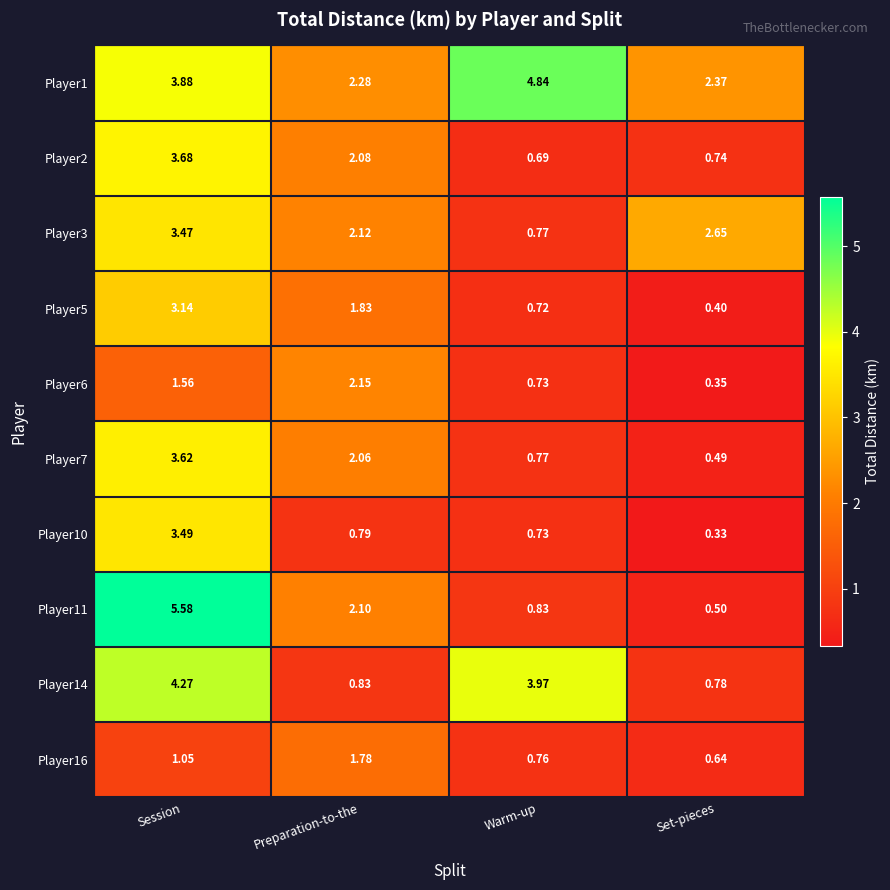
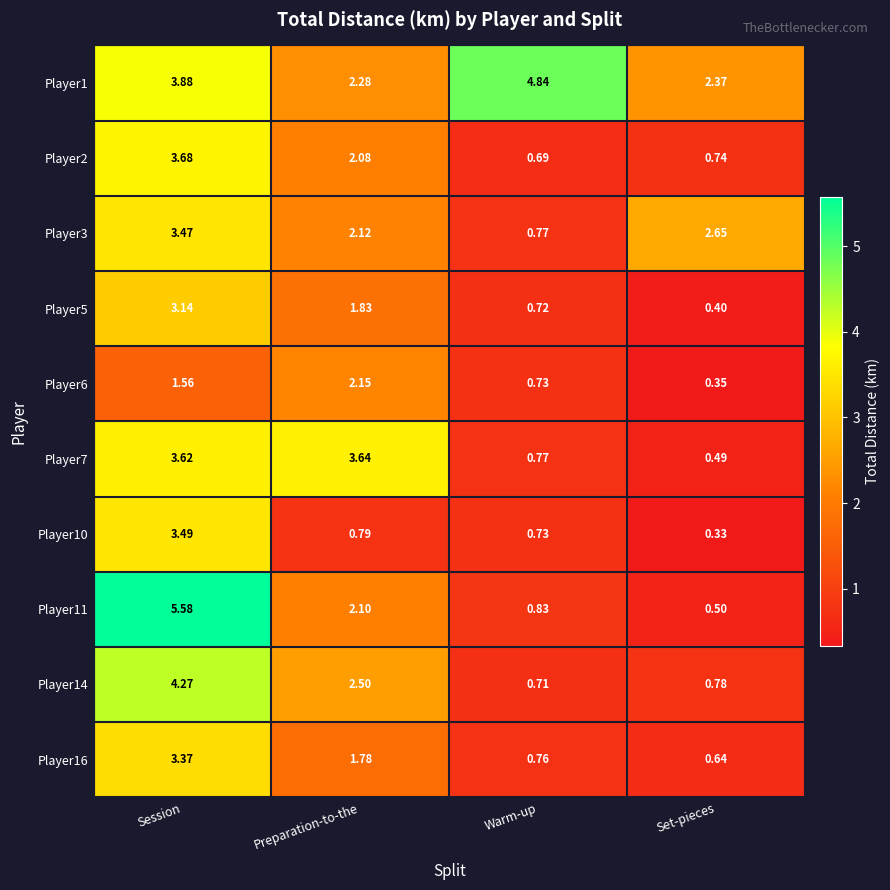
  {
    "Player1": {
      "Session": 3.88,
      "Preparation-to-the": 2.28,
      "Warm-up": 4.84,
      "Set-pieces": 2.37
    },
    "Player2": {
      "Session": 3.68,
      "Preparation-to-the": 2.08,
      "Warm-up": 0.69,
      "Set-pieces": 0.74
    },
    "Player3": {
      "Session": 3.47,
      "Preparation-to-the": 2.12,
      "Warm-up": 0.77,
      "Set-pieces": 2.65
    },
    "Player5": {
      "Session": 3.14,
      "Preparation-to-the": 1.83,
      "Warm-up": 0.72,
      "Set-pieces": 0.40
    },
    "Player6": {
      "Session": 1.56,
      "Preparation-to-the": 2.15,
      "Warm-up": 0.73,
      "Set-pieces": 0.35
    },
    "Player7": {
      "Session": 3.62,
-     "Preparation-to-the": 2.06,
+     "Preparation-to-the": 3.64,
      "Warm-up": 0.77,
      "Set-pieces": 0.49
    },
    "Player10": {
      "Session": 3.49,
      "Preparation-to-the": 0.79,
      "Warm-up": 0.73,
      "Set-pieces": 0.33
    },
    "Player11": {
      "Session": 5.58,
      "Preparation-to-the": 2.10,
      "Warm-up": 0.83,
      "Set-pieces": 0.50
    },
    "Player14": {
      "Session": 4.27,
-     "Preparation-to-the": 0.83,
-     "Warm-up": 3.97,
+     "Preparation-to-the": 2.50,
+     "Warm-up": 0.71,
      "Set-pieces": 0.78
    },
    "Player16": {
-     "Session": 1.05,
+     "Session": 3.37,
      "Preparation-to-the": 1.78,
      "Warm-up": 0.76,
      "Set-pieces": 0.64
    }
  }
